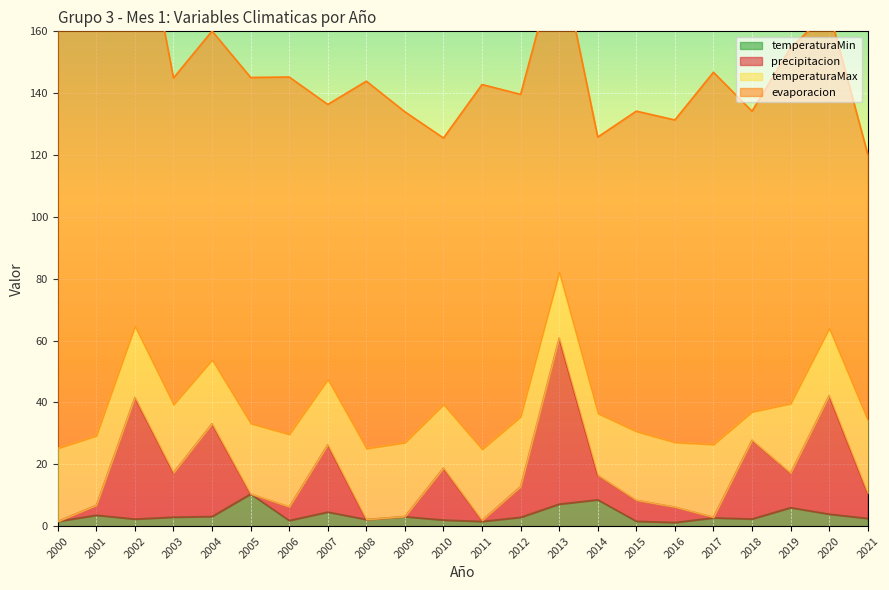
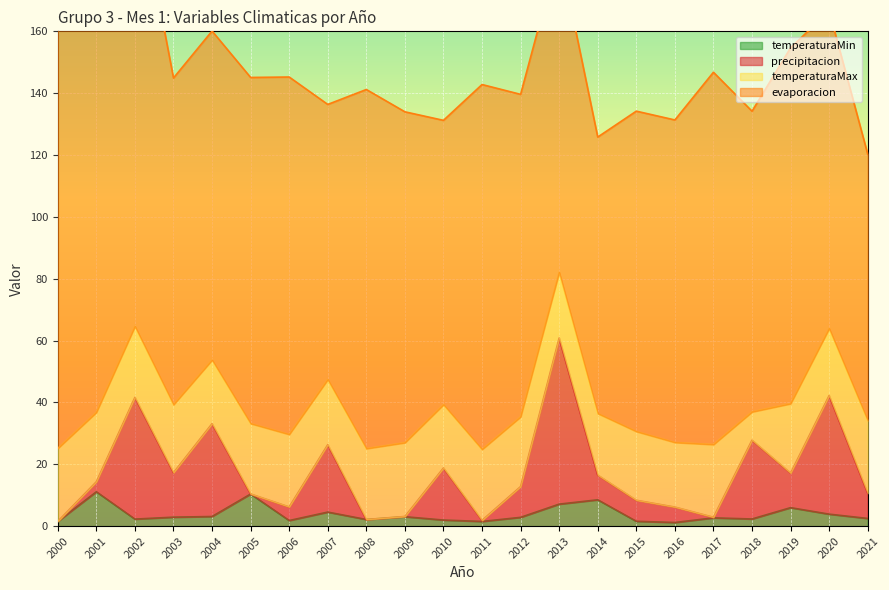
  {
    "temperaturaMin": {
-     "2001": 4,
+     "2001": 11,
      "2002": 2,
      "2003": 3,
      "2004": 3,
      "2006": 2,
      "2007": 5,
      "2010": 2,
      "2012": 3,
      "2013": 7,
      "2014": 9,
      "2015": 2,
      "2016": 1,
      "2018": 2,
      "2019": 6,
      "2020": 4,
      "2021": 2
    },
    "precipitacion": {
      "2001": 3,
      "2002": 39,
      "2003": 14,
      "2004": 30,
      "2006": 4,
      "2007": 22,
      "2010": 17,
      "2012": 10,
      "2013": 54,
      "2014": 8,
      "2015": 7,
      "2016": 5,
      "2018": 25,
      "2019": 11,
      "2020": 38,
      "2021": 8
    },
    "temperaturaMax": {
      "2000": 24,
      "2001": 22,
      "2002": 23,
      "2003": 22,
      "2004": 21,
      "2005": 23,
      "2006": 23,
      "2007": 21,
      "2008": 23,
      "2009": 24,
      "2010": 20,
      "2011": 23,
      "2012": 23,
      "2013": 21,
      "2014": 20,
      "2015": 22,
      "2016": 21,
      "2017": 24,
      "2018": 9,
      "2019": 22,
      "2020": 22,
      "2021": 23
    },
    "evaporacion": {
      "2003": 106,
      "2004": 106,
      "2005": 112,
      "2006": 116,
      "2007": 89,
-     "2008": 119,
+     "2008": 116,
      "2009": 107,
-     "2010": 86,
+     "2010": 92,
      "2011": 118,
      "2012": 104,
      "2014": 89,
      "2015": 104,
      "2016": 104,
      "2017": 120,
      "2018": 97,
      "2021": 86
    }
  }
